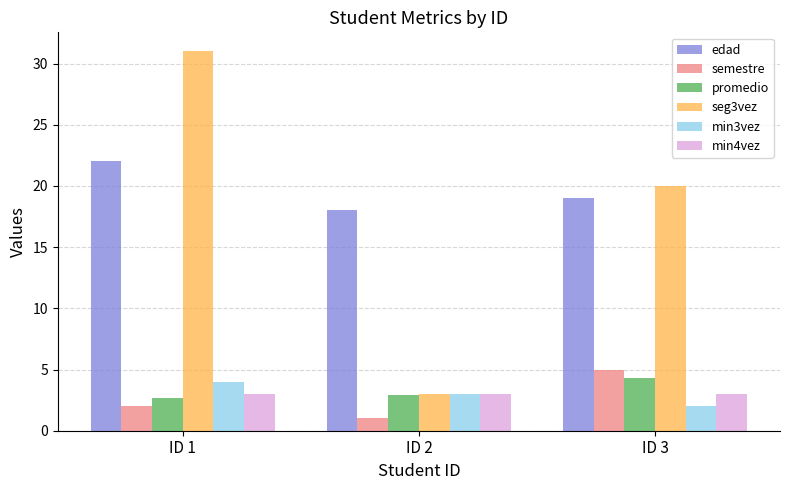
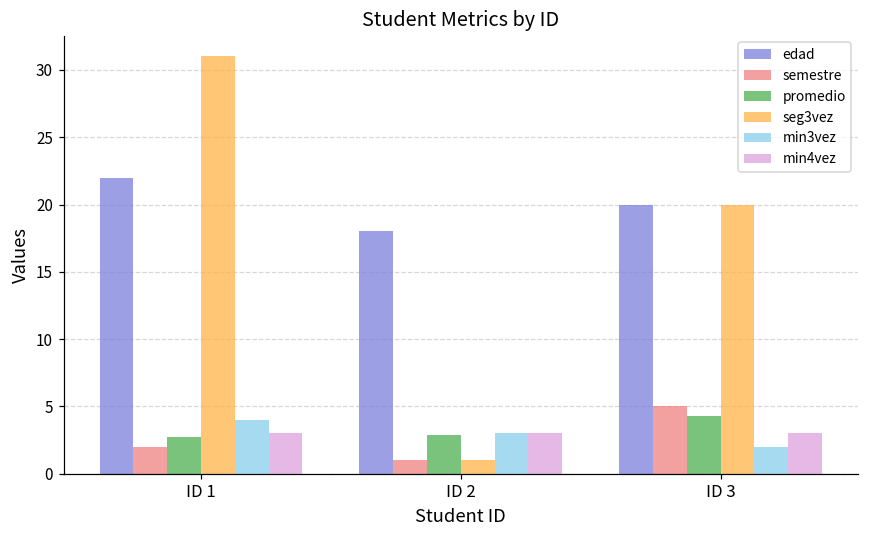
  {
    "edad": {
      "ID 1": 22,
      "ID 2": 18,
-     "ID 3": 19
+     "ID 3": 20
    },
    "semestre": {
      "ID 1": 2,
      "ID 2": 1,
      "ID 3": 5
    },
    "promedio": {
      "ID 1": 2.7,
      "ID 2": 3,
      "ID 3": 4.3
    },
    "seg3vez": {
      "ID 1": 31,
-     "ID 2": 3,
+     "ID 2": 1,
      "ID 3": 20
    },
    "min3vez": {
      "ID 1": 4,
      "ID 2": 3,
      "ID 3": 2
    },
    "min4vez": {
      "ID 1": 3,
      "ID 2": 3,
      "ID 3": 3
    }
  }
